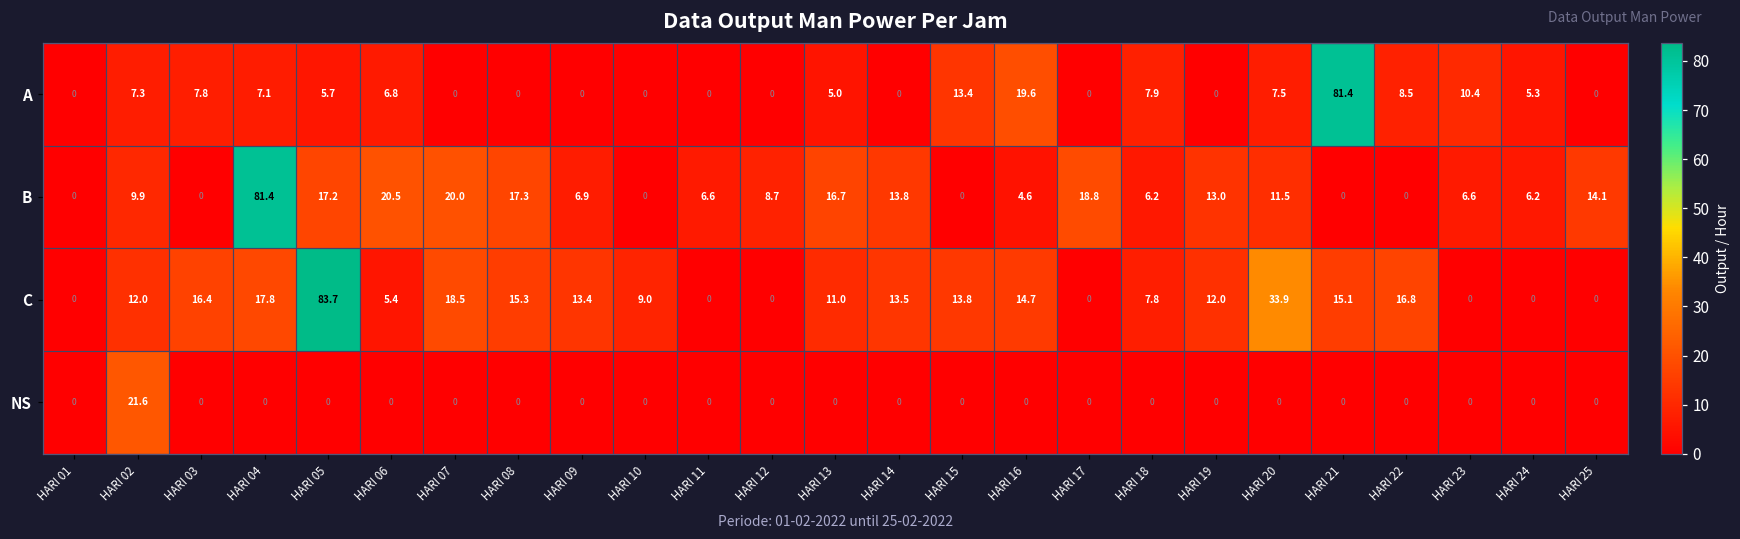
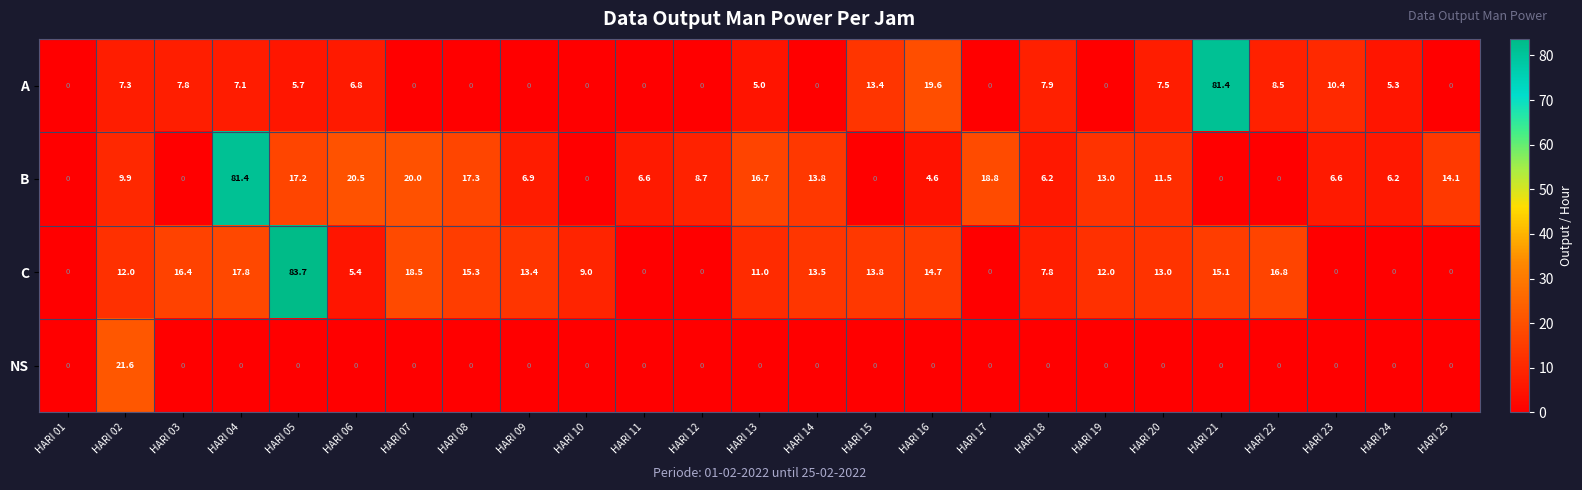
  {
    "A": {
      "HARI 01": 0,
      "HARI 02": 7.3,
      "HARI 03": 7.8,
      "HARI 04": 7.1,
      "HARI 05": 5.7,
      "HARI 06": 6.8,
      "HARI 07": 0,
      "HARI 08": 0,
      "HARI 09": 0,
      "HARI 10": 0,
      "HARI 11": 0,
      "HARI 12": 0,
      "HARI 13": 5.0,
      "HARI 14": 0,
      "HARI 15": 13.4,
      "HARI 16": 19.6,
      "HARI 17": 0,
      "HARI 18": 7.9,
      "HARI 19": 0,
      "HARI 20": 7.5,
      "HARI 21": 81.4,
      "HARI 22": 8.5,
      "HARI 23": 10.4,
      "HARI 24": 5.3,
      "HARI 25": 0
    },
    "B": {
      "HARI 01": 0,
      "HARI 02": 9.9,
      "HARI 03": 0,
      "HARI 04": 81.4,
      "HARI 05": 17.2,
      "HARI 06": 20.5,
      "HARI 07": 20.0,
      "HARI 08": 17.3,
      "HARI 09": 6.9,
      "HARI 10": 0,
      "HARI 11": 6.6,
      "HARI 12": 8.7,
      "HARI 13": 16.7,
      "HARI 14": 13.8,
      "HARI 15": 0,
      "HARI 16": 4.6,
      "HARI 17": 18.8,
      "HARI 18": 6.2,
      "HARI 19": 13.0,
      "HARI 20": 11.5,
      "HARI 21": 0,
      "HARI 22": 0,
      "HARI 23": 6.6,
      "HARI 24": 6.2,
      "HARI 25": 14.1
    },
    "C": {
      "HARI 01": 0,
      "HARI 02": 12.0,
      "HARI 03": 16.4,
      "HARI 04": 17.8,
      "HARI 05": 83.7,
      "HARI 06": 5.4,
      "HARI 07": 18.5,
      "HARI 08": 15.3,
      "HARI 09": 13.4,
      "HARI 10": 9.0,
      "HARI 11": 0,
      "HARI 12": 0,
      "HARI 13": 11.0,
      "HARI 14": 13.5,
      "HARI 15": 13.8,
      "HARI 16": 14.7,
      "HARI 17": 0,
      "HARI 18": 7.8,
      "HARI 19": 12.0,
-     "HARI 20": 33.9,
+     "HARI 20": 13.0,
      "HARI 21": 15.1,
      "HARI 22": 16.8,
      "HARI 23": 0,
      "HARI 24": 0,
      "HARI 25": 0
    },
    "NS": {
      "HARI 01": 0,
      "HARI 02": 21.6,
      "HARI 03": 0,
      "HARI 04": 0,
      "HARI 05": 0,
      "HARI 06": 0,
      "HARI 07": 0,
      "HARI 08": 0,
      "HARI 09": 0,
      "HARI 10": 0,
      "HARI 11": 0,
      "HARI 12": 0,
      "HARI 13": 0,
      "HARI 14": 0,
      "HARI 15": 0,
      "HARI 16": 0,
      "HARI 17": 0,
      "HARI 18": 0,
      "HARI 19": 0,
      "HARI 20": 0,
      "HARI 21": 0,
      "HARI 22": 0,
      "HARI 23": 0,
      "HARI 24": 0,
      "HARI 25": 0
    }
  }
